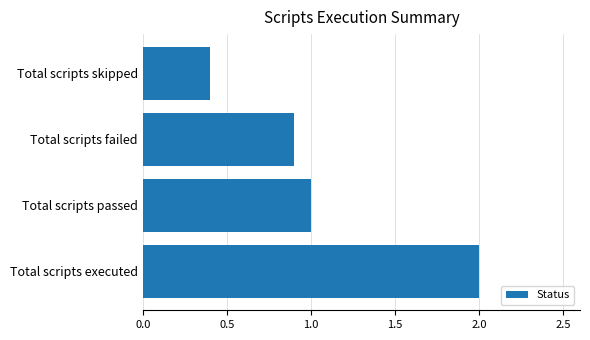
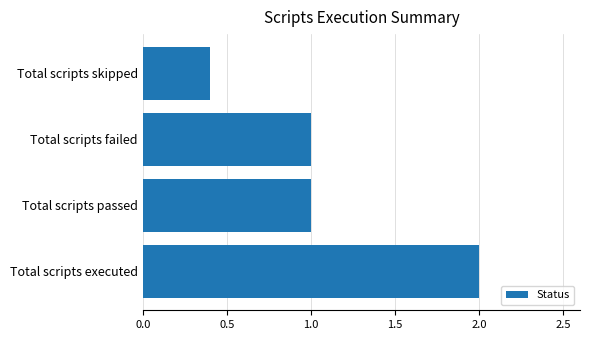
  {
    "Total scripts skipped": 0.4,
-   "Total scripts failed": 0.9,
+   "Total scripts failed": 1.0,
    "Total scripts passed": 1.0,
    "Total scripts executed": 2.0
  }
